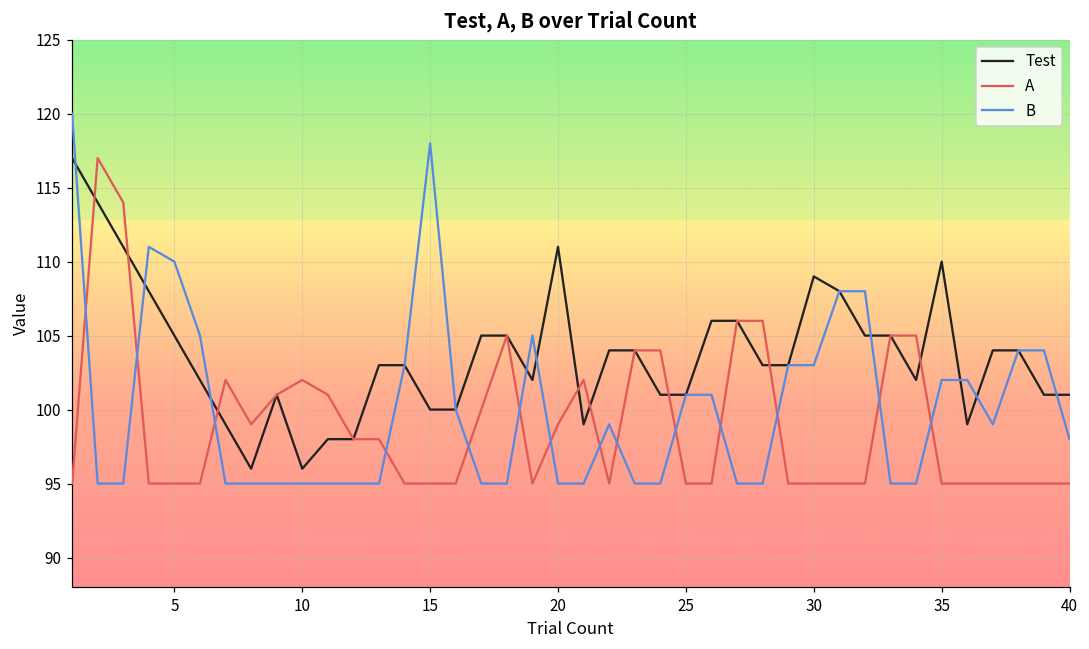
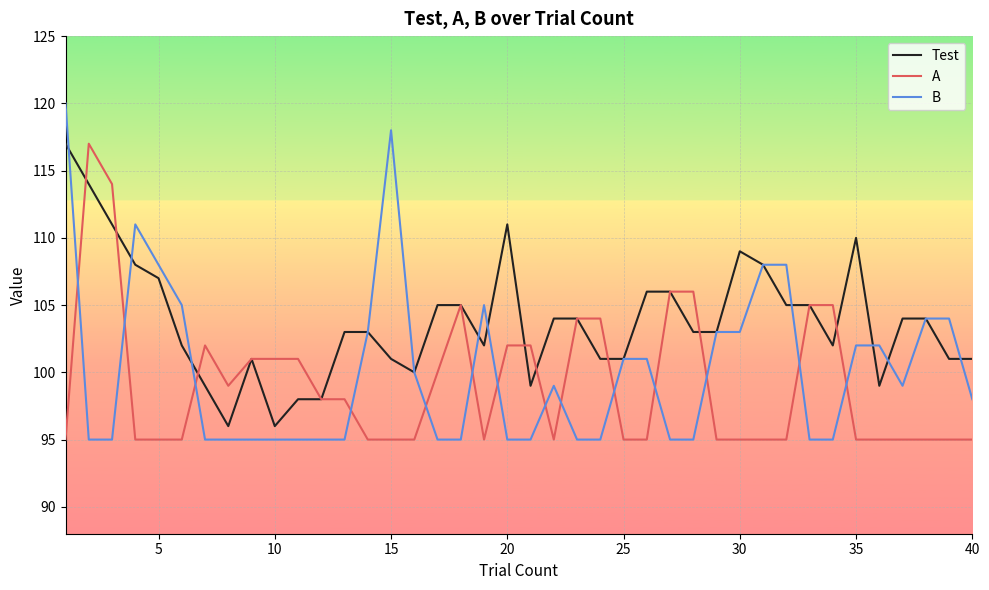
  {
    "Test": {
-     "5": 105,
+     "5": 107,
      "10": 96,
-     "15": 100,
+     "15": 101,
      "20": 111,
      "30": 109,
      "35": 110,
      "40": 101
    },
    "A": {
      "5": 95,
-     "10": 102,
+     "10": 101,
      "15": 95,
-     "20": 99,
+     "20": 102,
      "25": 95,
      "30": 95,
      "35": 95,
      "40": 95
    },
    "B": {
-     "5": 110,
+     "5": 108,
      "10": 95,
      "15": 118,
      "20": 95,
      "30": 103,
      "35": 102,
      "40": 98
    }
  }
